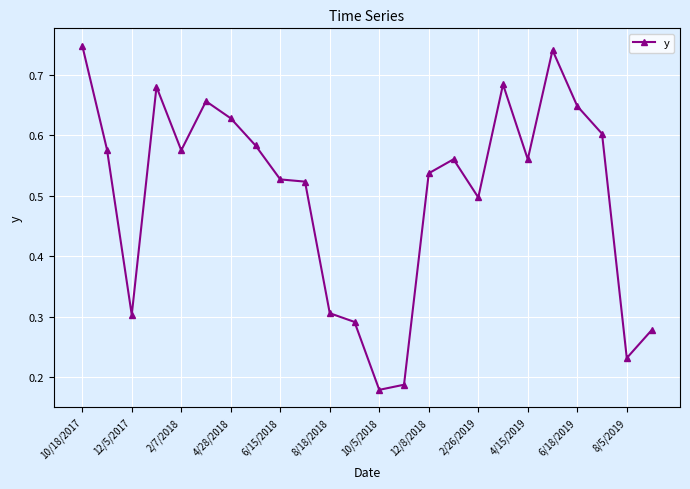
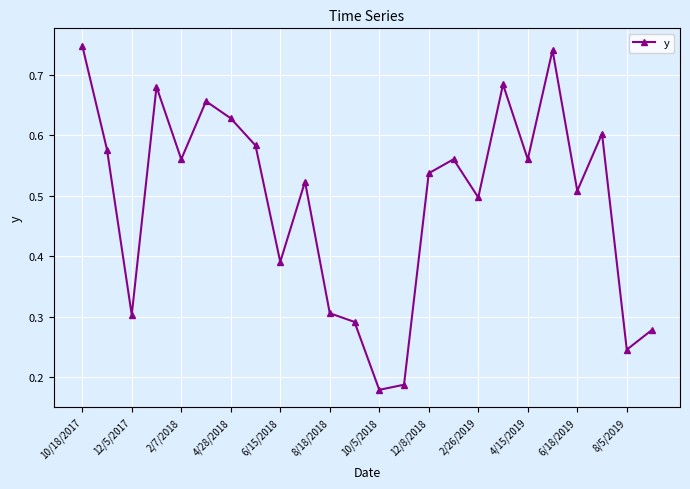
  {
    "10/18/2017": 0.75,
    "12/5/2017": 0.30,
-   "2/7/2018": 0.58,
+   "2/7/2018": 0.56,
    "4/28/2018": 0.63,
-   "6/15/2018": 0.53,
+   "6/15/2018": 0.39,
    "8/18/2018": 0.31,
    "10/5/2018": 0.18,
    "12/8/2018": 0.54,
    "2/26/2019": 0.50,
    "4/15/2019": 0.56,
-   "6/18/2019": 0.65,
-   "8/5/2019": 0.23
+   "6/18/2019": 0.51,
+   "8/5/2019": 0.25
  }
